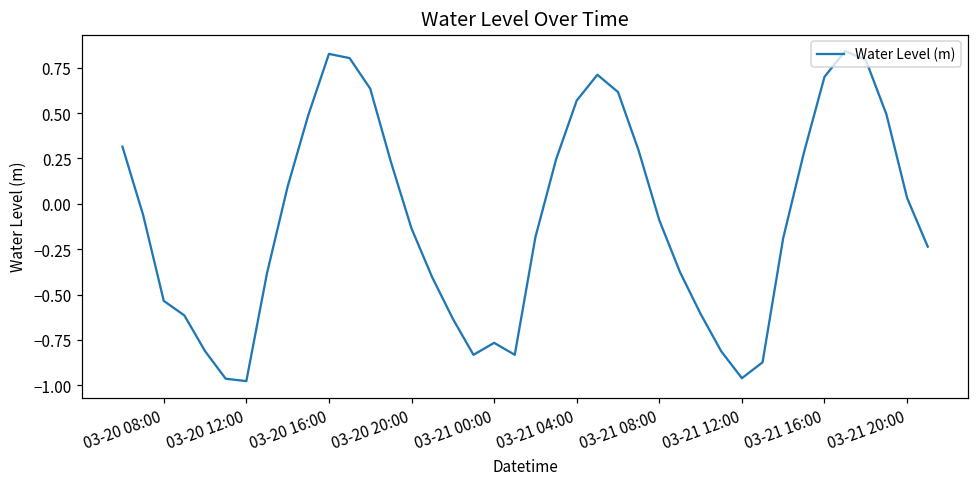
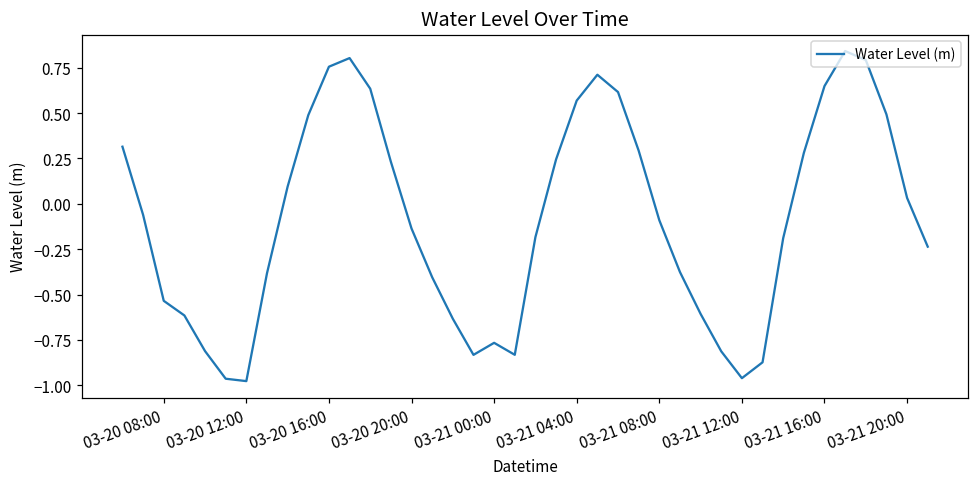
  {
    "03-20 08:00": -0.53,
    "03-20 12:00": -0.98,
-   "03-20 16:00": 0.83,
+   "03-20 16:00": 0.76,
    "03-20 20:00": -0.14,
    "03-21 00:00": -0.77,
    "03-21 04:00": 0.57,
    "03-21 08:00": -0.09,
    "03-21 12:00": -0.96,
-   "03-21 16:00": 0.70,
+   "03-21 16:00": 0.65,
    "03-21 20:00": 0.03
  }
